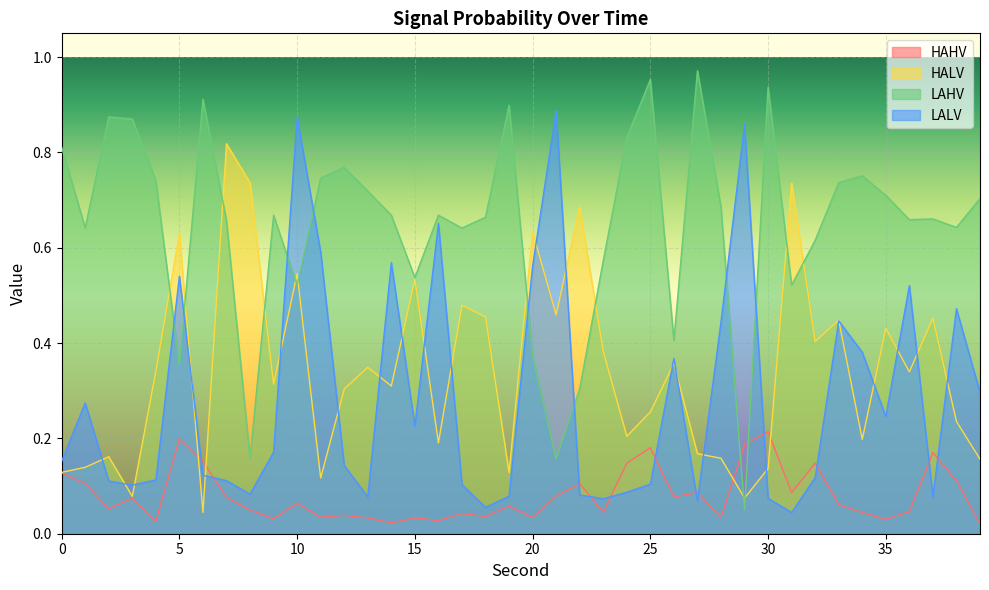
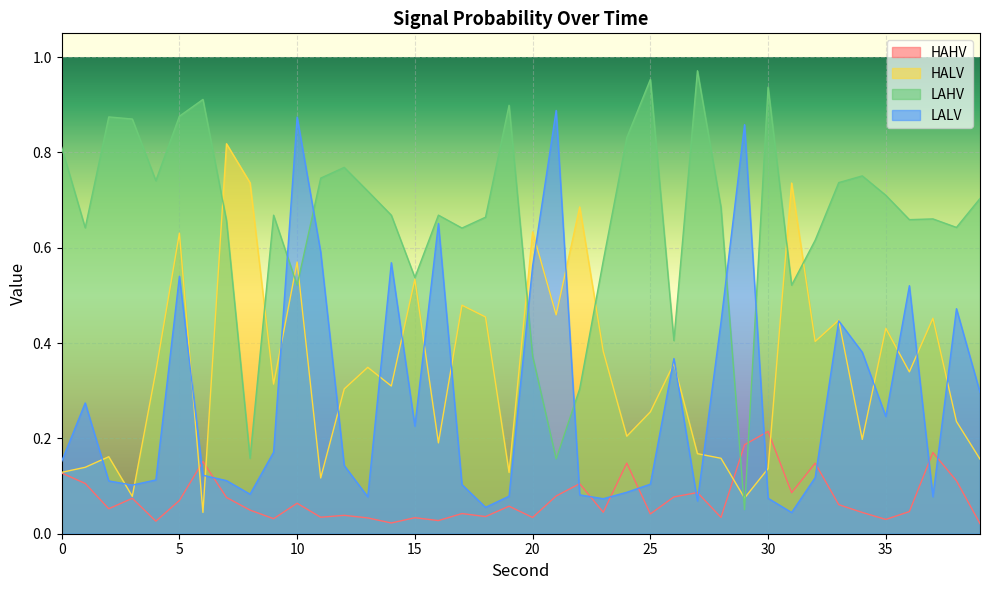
  {
    "HAHV": {
-     "5": 0.20,
+     "5": 0.07,
      "10": 0.06,
      "15": 0.03,
      "20": 0.03,
-     "25": 0.18,
+     "25": 0.04,
      "30": 0.21,
      "35": 0.03
    },
    "HALV": {
      "5": 0.63,
-     "10": 0.55,
+     "10": 0.57,
      "20": 0.63,
      "25": 0.26,
      "30": 0.14,
      "35": 0.43
    },
    "LAHV": {
      "0": 0.81,
-     "5": 0.35,
+     "5": 0.88,
      "10": 0.52,
      "20": 0.37,
      "25": 0.95,
      "30": 0.94,
      "35": 0.71
    },
    "LALV": {
      "0": 0.15,
      "5": 0.54,
      "10": 0.87,
      "15": 0.23,
      "20": 0.56,
      "25": 0.10,
      "30": 0.07,
      "35": 0.25
    }
  }
